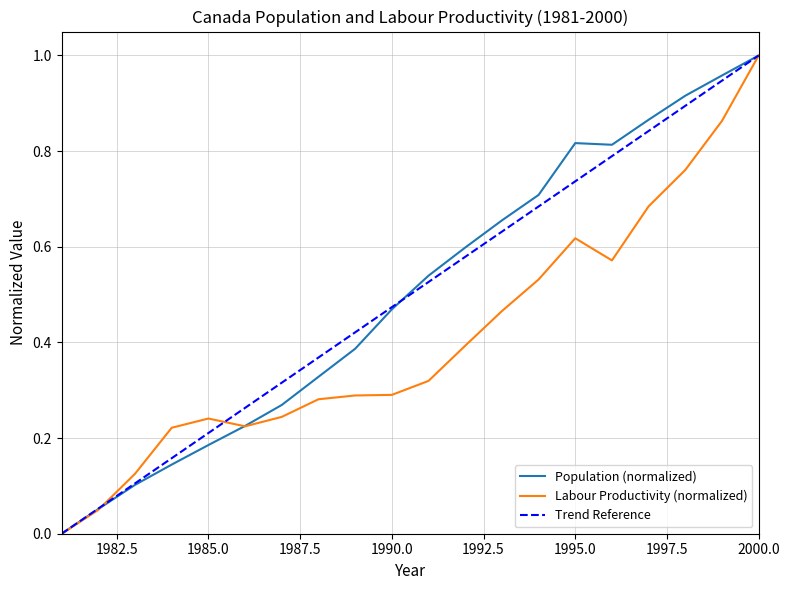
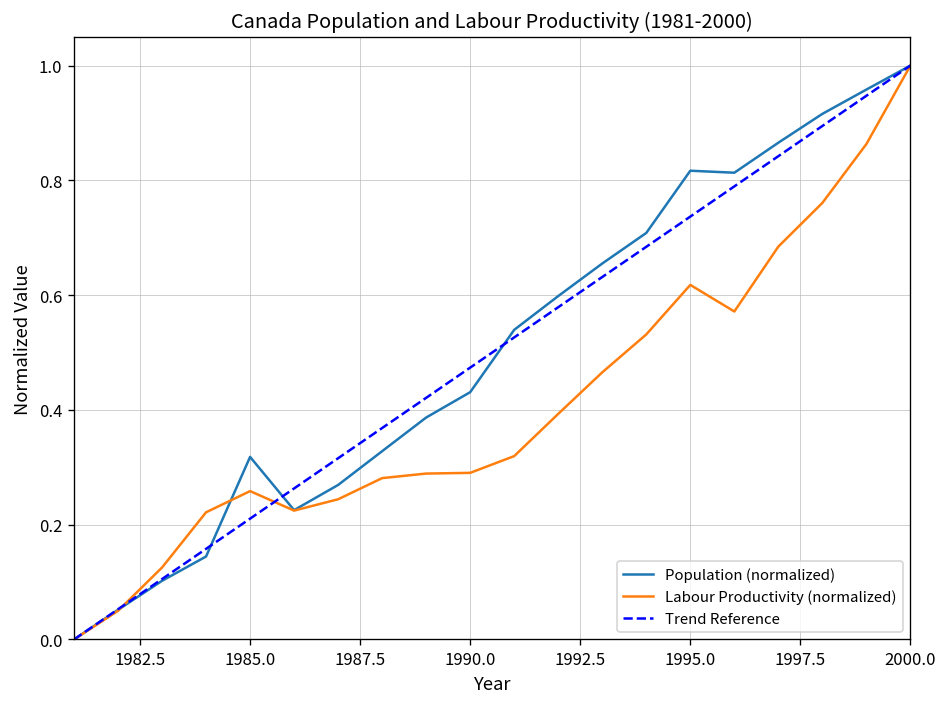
  {
    "Population (normalized)": {
-     "1985.0": 0.19,
-     "1990.0": 0.47,
+     "1985.0": 0.32,
+     "1990.0": 0.43,
      "1995.0": 0.82
    },
    "Labour Productivity (normalized)": {
-     "1985.0": 0.24,
+     "1985.0": 0.26,
      "1990.0": 0.29,
      "1995.0": 0.62
    }
  }
